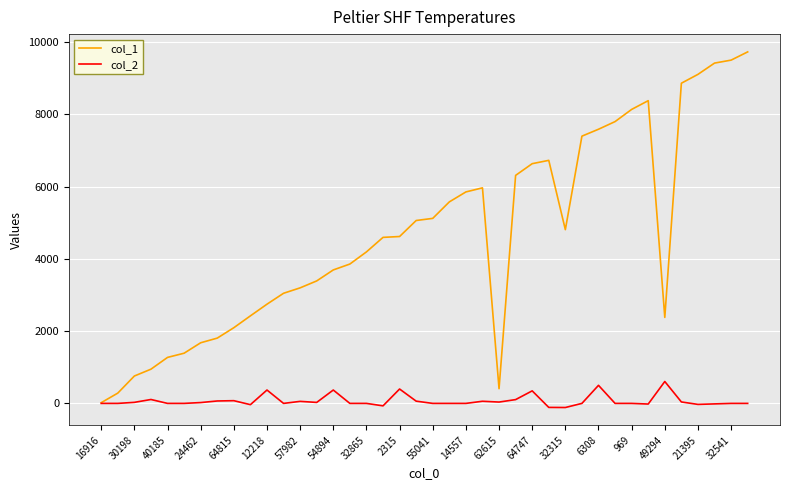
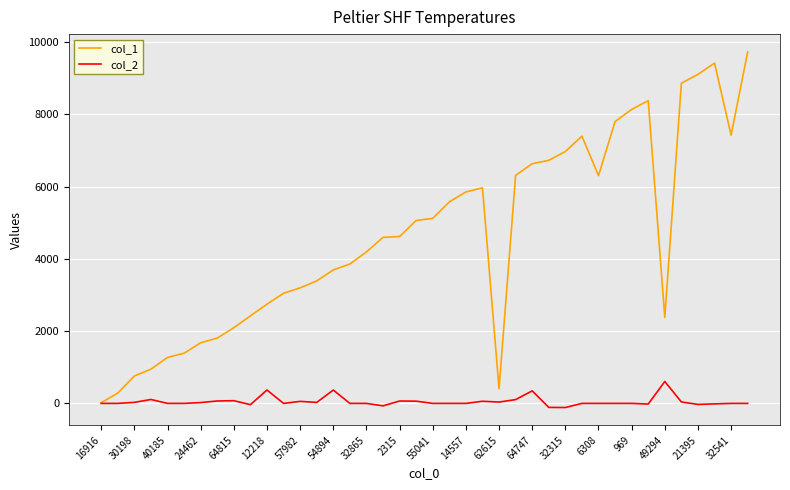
  {
    "col_1": {
      "30198": 800,
      "40185": 1300,
      "24462": 1700,
      "64815": 2100,
      "12218": 2700,
      "57982": 3200,
      "54894": 3700,
      "32865": 4200,
      "2315": 4600,
      "55041": 5100,
      "14557": 5900,
      "62615": 400,
      "64747": 6600,
-     "32315": 4800,
-     "6308": 7600,
+     "32315": 7000,
+     "6308": 6300,
      "969": 8100,
      "49294": 2400,
      "21395": 9100,
-     "32541": 9500
+     "32541": 7400
    },
    "col_2": {
      "30198": 0,
      "40185": 0,
      "24462": 0,
      "64815": 100,
      "12218": 400,
      "57982": 100,
      "54894": 400,
      "32865": 0,
-     "2315": 400,
+     "2315": 100,
      "55041": 0,
      "14557": 0,
      "62615": 0,
      "64747": 300,
      "32315": -100,
-     "6308": 500,
+     "6308": 0,
      "969": 0,
      "49294": 600,
      "21395": 0,
      "32541": 0
    }
  }
